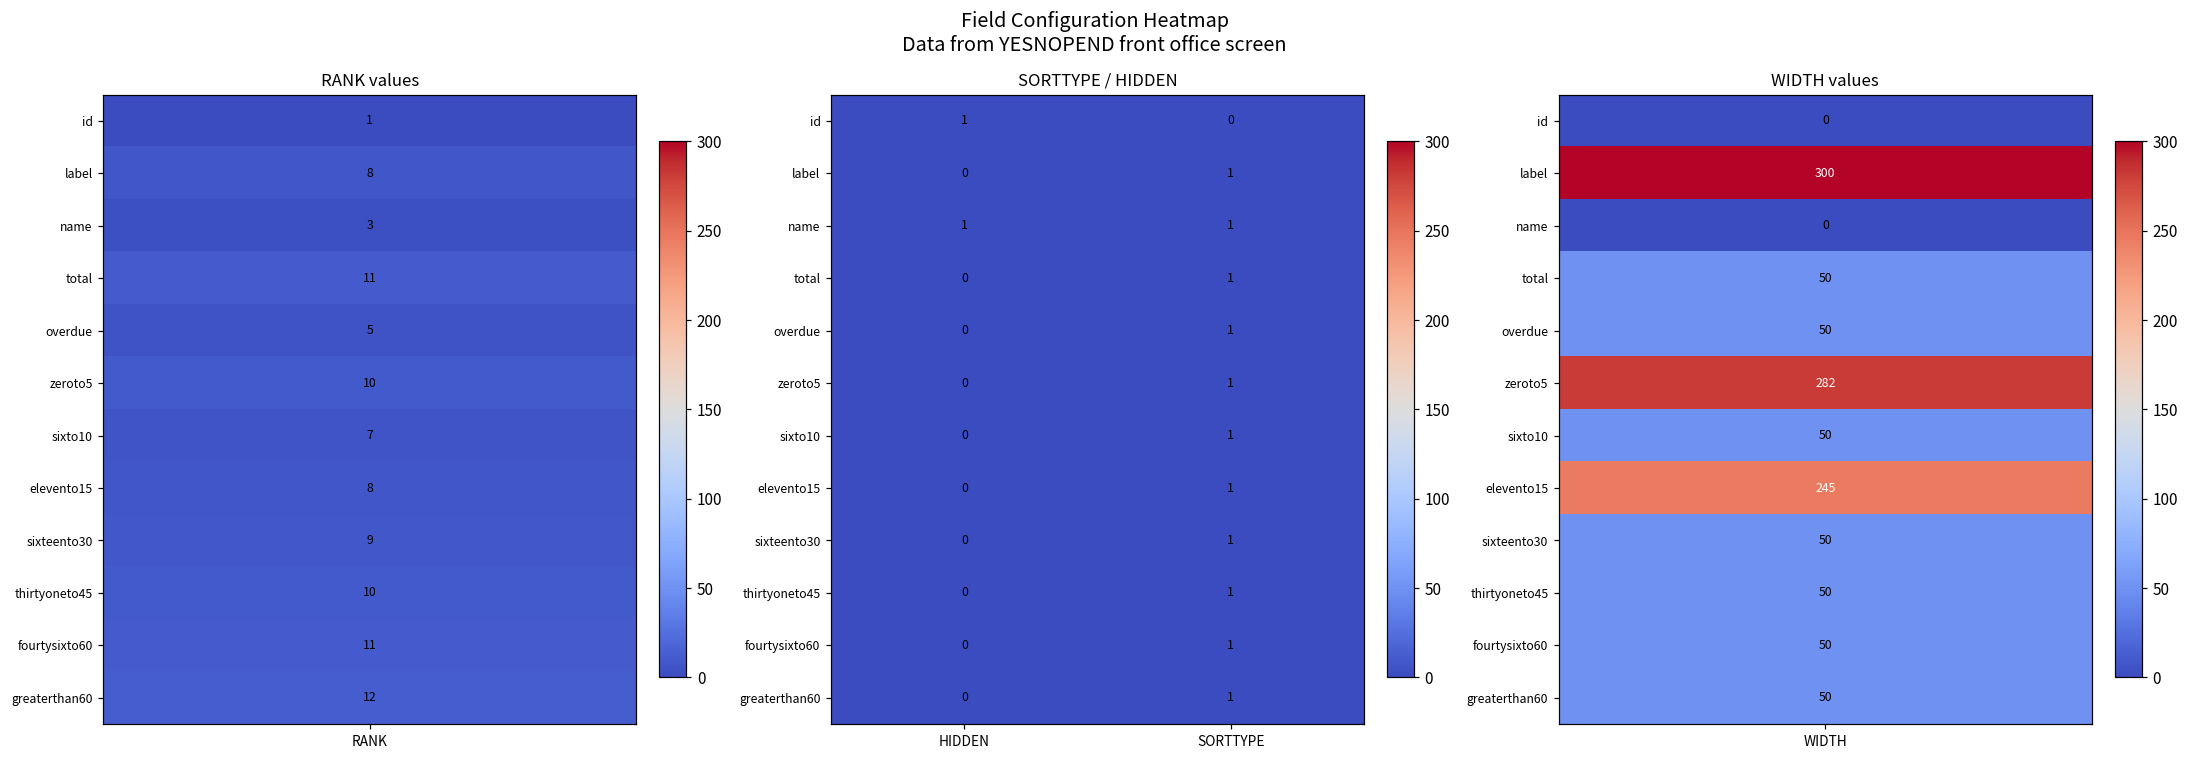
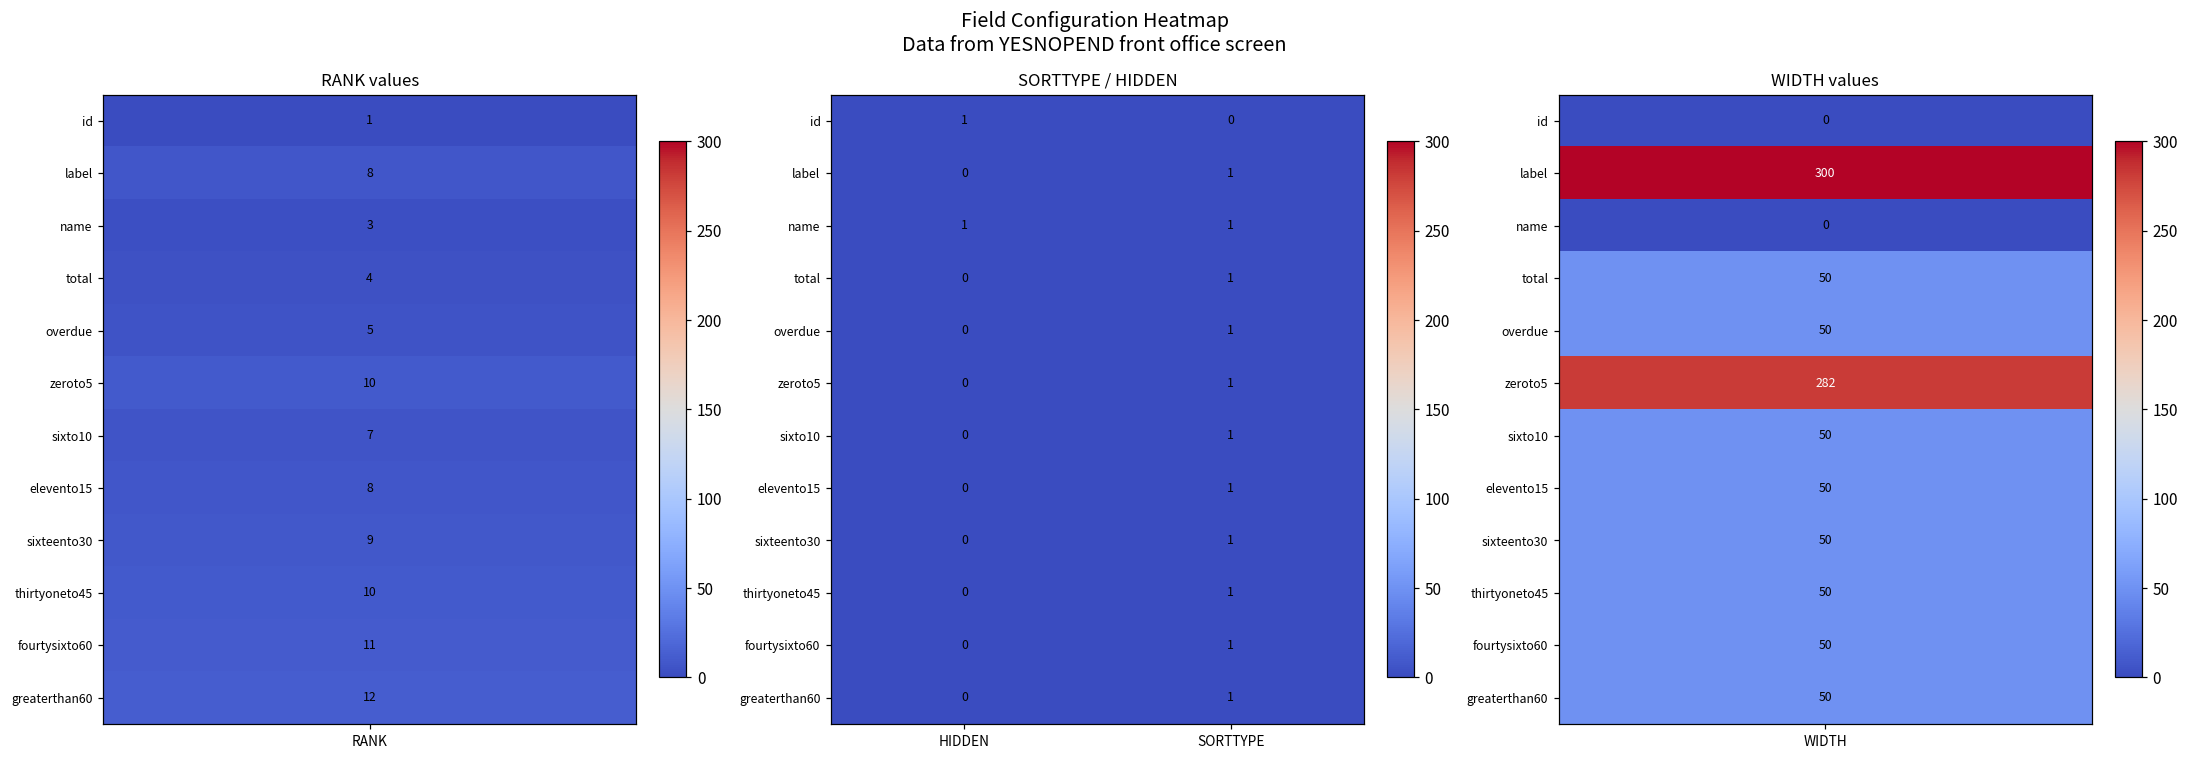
  {
    "RANK values": {
      "id": {
        "RANK": 1
      },
      "label": {
        "RANK": 8
      },
      "name": {
        "RANK": 3
      },
      "total": {
-       "RANK": 11
+       "RANK": 4
      },
      "overdue": {
        "RANK": 5
      },
      "zeroto5": {
        "RANK": 10
      },
      "sixto10": {
        "RANK": 7
      },
      "elevento15": {
        "RANK": 8
      },
      "sixteento30": {
        "RANK": 9
      },
      "thirtyoneto45": {
        "RANK": 10
      },
      "fourtysixto60": {
        "RANK": 11
      },
      "greaterthan60": {
        "RANK": 12
      }
    },
    "SORTTYPE / HIDDEN": {
      "id": {
        "HIDDEN": 1,
        "SORTTYPE": 0
      },
      "label": {
        "HIDDEN": 0,
        "SORTTYPE": 1
      },
      "name": {
        "HIDDEN": 1,
        "SORTTYPE": 1
      },
      "total": {
        "HIDDEN": 0,
        "SORTTYPE": 1
      },
      "overdue": {
        "HIDDEN": 0,
        "SORTTYPE": 1
      },
      "zeroto5": {
        "HIDDEN": 0,
        "SORTTYPE": 1
      },
      "sixto10": {
        "HIDDEN": 0,
        "SORTTYPE": 1
      },
      "elevento15": {
        "HIDDEN": 0,
        "SORTTYPE": 1
      },
      "sixteento30": {
        "HIDDEN": 0,
        "SORTTYPE": 1
      },
      "thirtyoneto45": {
        "HIDDEN": 0,
        "SORTTYPE": 1
      },
      "fourtysixto60": {
        "HIDDEN": 0,
        "SORTTYPE": 1
      },
      "greaterthan60": {
        "HIDDEN": 0,
        "SORTTYPE": 1
      }
    },
    "WIDTH values": {
      "id": {
        "WIDTH": 0
      },
      "label": {
        "WIDTH": 300
      },
      "name": {
        "WIDTH": 0
      },
      "total": {
        "WIDTH": 50
      },
      "overdue": {
        "WIDTH": 50
      },
      "zeroto5": {
        "WIDTH": 282
      },
      "sixto10": {
        "WIDTH": 50
      },
      "elevento15": {
-       "WIDTH": 245
+       "WIDTH": 50
      },
      "sixteento30": {
        "WIDTH": 50
      },
      "thirtyoneto45": {
        "WIDTH": 50
      },
      "fourtysixto60": {
        "WIDTH": 50
      },
      "greaterthan60": {
        "WIDTH": 50
      }
    }
  }
